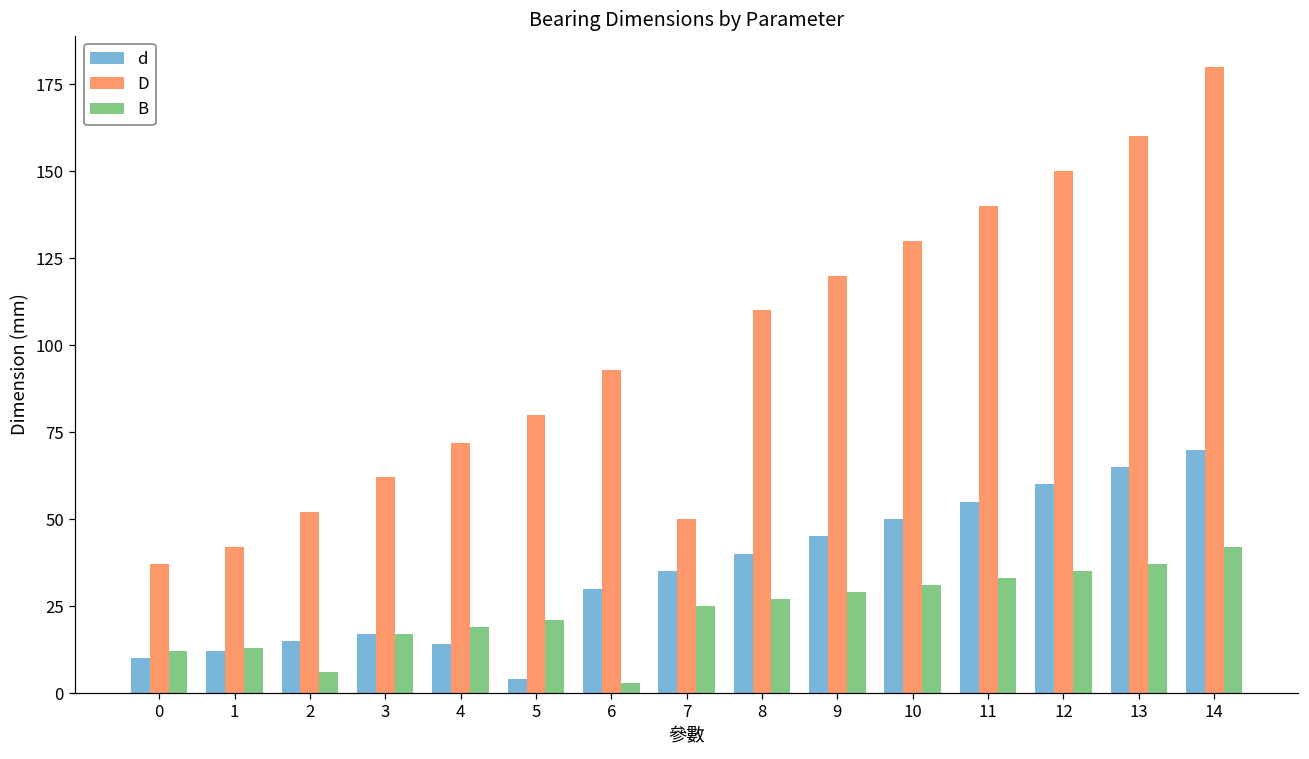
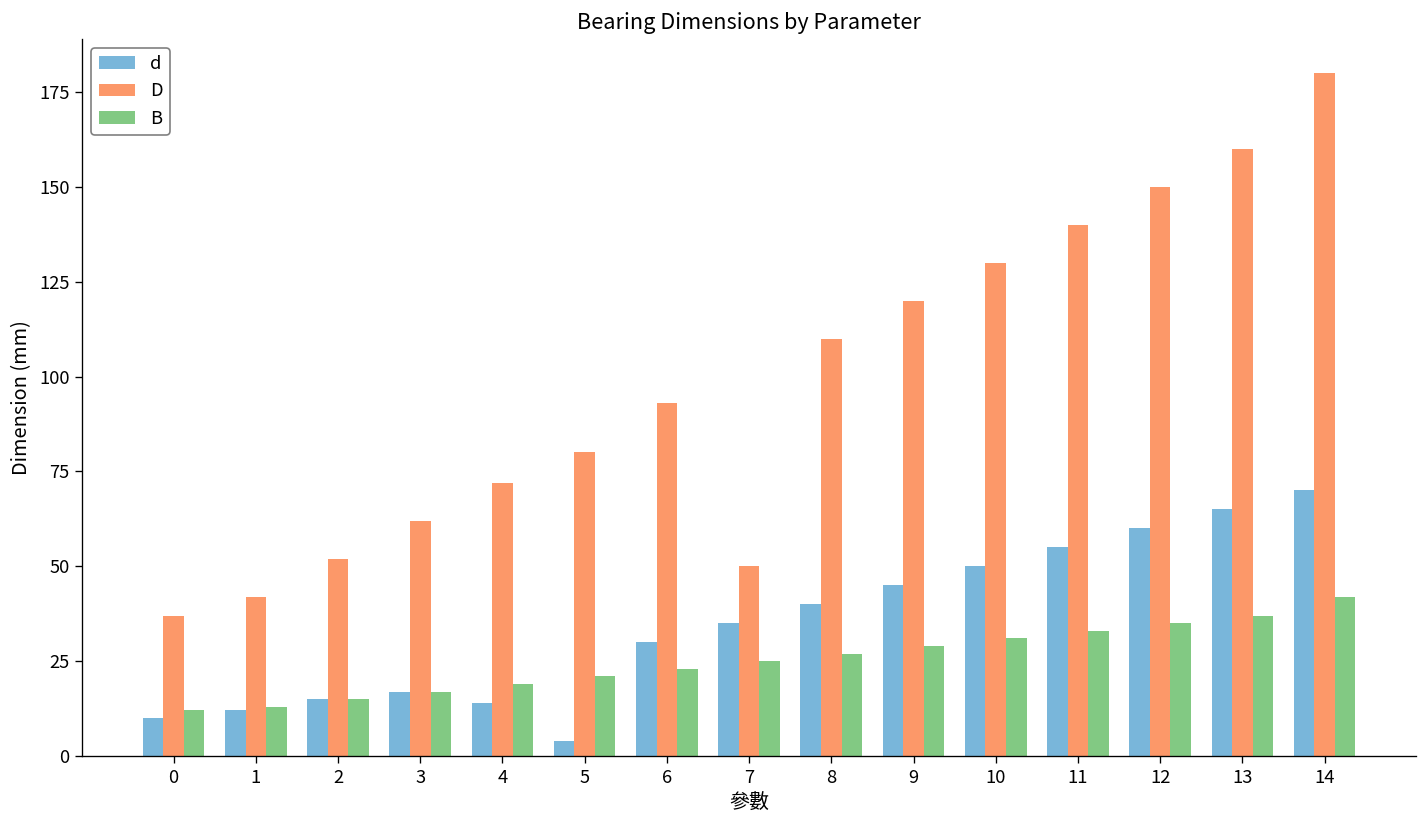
  {
    "d": {
      "0": 10,
      "1": 12,
      "2": 15,
      "3": 17,
      "4": 14,
      "5": 4,
      "6": 30,
      "7": 35,
      "8": 40,
      "9": 45,
      "10": 50,
      "11": 55,
      "12": 60,
      "13": 65,
      "14": 70
    },
    "D": {
      "0": 37,
      "1": 42,
      "2": 52,
      "3": 62,
      "4": 72,
      "5": 80,
      "6": 93,
      "7": 50,
      "8": 110,
      "9": 120,
      "10": 130,
      "11": 140,
      "12": 150,
      "13": 160,
      "14": 180
    },
    "B": {
      "0": 12,
      "1": 13,
-     "2": 6,
+     "2": 15,
      "3": 17,
      "4": 19,
      "5": 21,
-     "6": 3,
+     "6": 23,
      "7": 25,
      "8": 27,
      "9": 29,
      "10": 31,
      "11": 33,
      "12": 35,
      "13": 37,
      "14": 42
    }
  }
